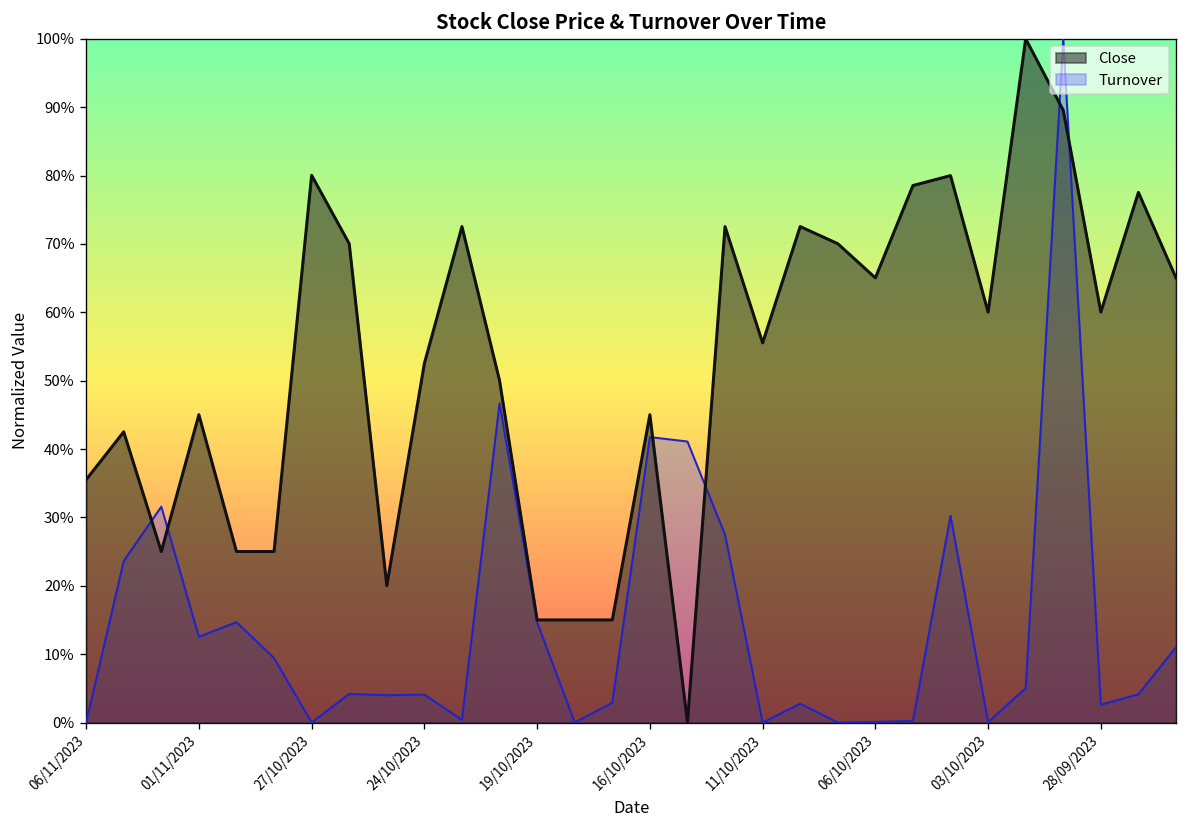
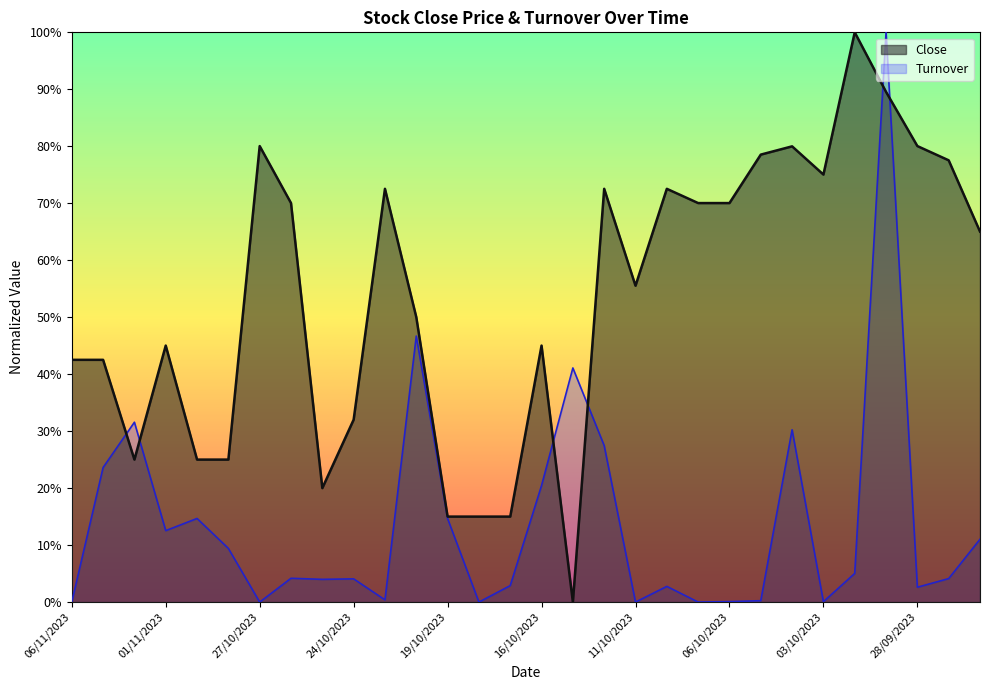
  {
    "Close": {
-     "06/11/2023": "36%",
+     "06/11/2023": "43%",
      "01/11/2023": "45%",
      "27/10/2023": "80%",
-     "24/10/2023": "53%",
+     "24/10/2023": "32%",
      "16/10/2023": "45%",
      "11/10/2023": "56%",
-     "06/10/2023": "65%",
-     "03/10/2023": "60%",
-     "28/09/2023": "60%"
+     "06/10/2023": "70%",
+     "03/10/2023": "75%",
+     "28/09/2023": "80%"
    },
    "Turnover": {
      "06/11/2023": "0%",
      "01/11/2023": "13%",
      "27/10/2023": "0%",
      "24/10/2023": "4%",
-     "16/10/2023": "42%",
+     "16/10/2023": "20%",
      "11/10/2023": "0%",
      "06/10/2023": "0%",
      "03/10/2023": "0%",
      "28/09/2023": "3%"
    }
  }
